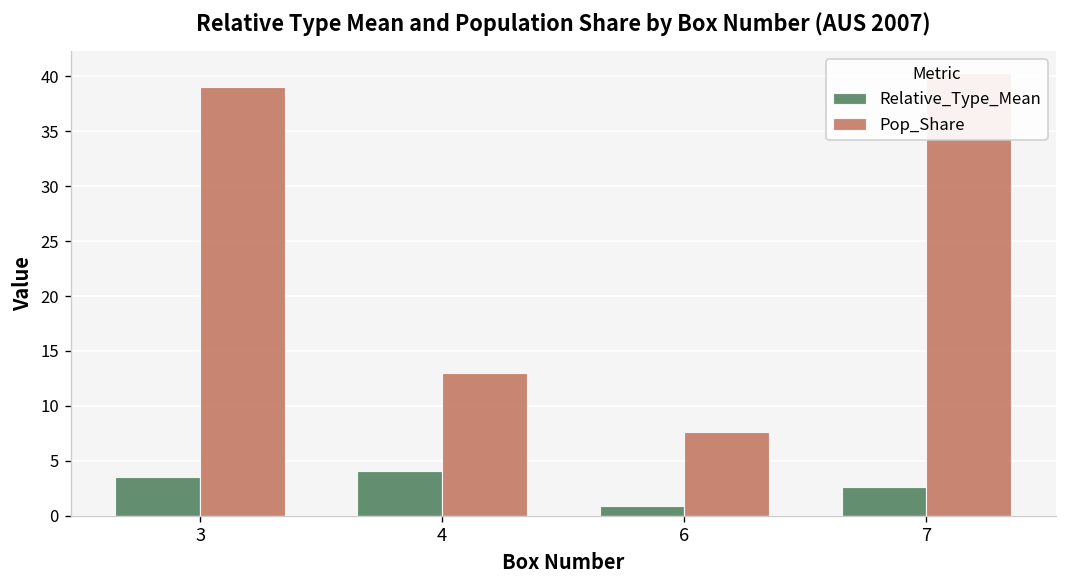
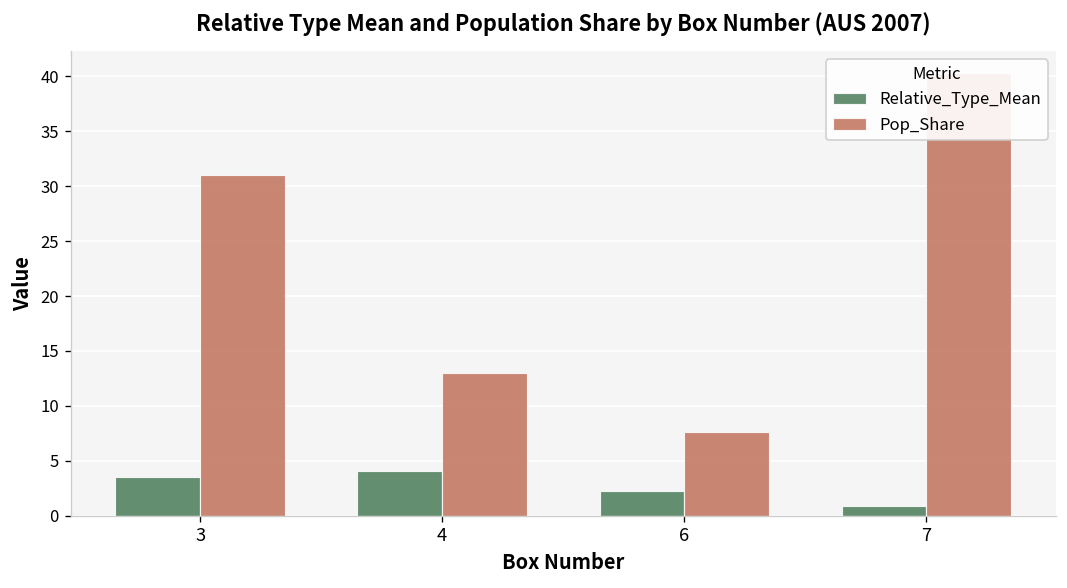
  {
    "Relative_Type_Mean": {
      "3": 3,
      "4": 4,
-     "6": 1,
-     "7": 3
+     "6": 2,
+     "7": 1
    },
    "Pop_Share": {
-     "3": 39,
+     "3": 31,
      "4": 13,
      "6": 8
    }
  }
